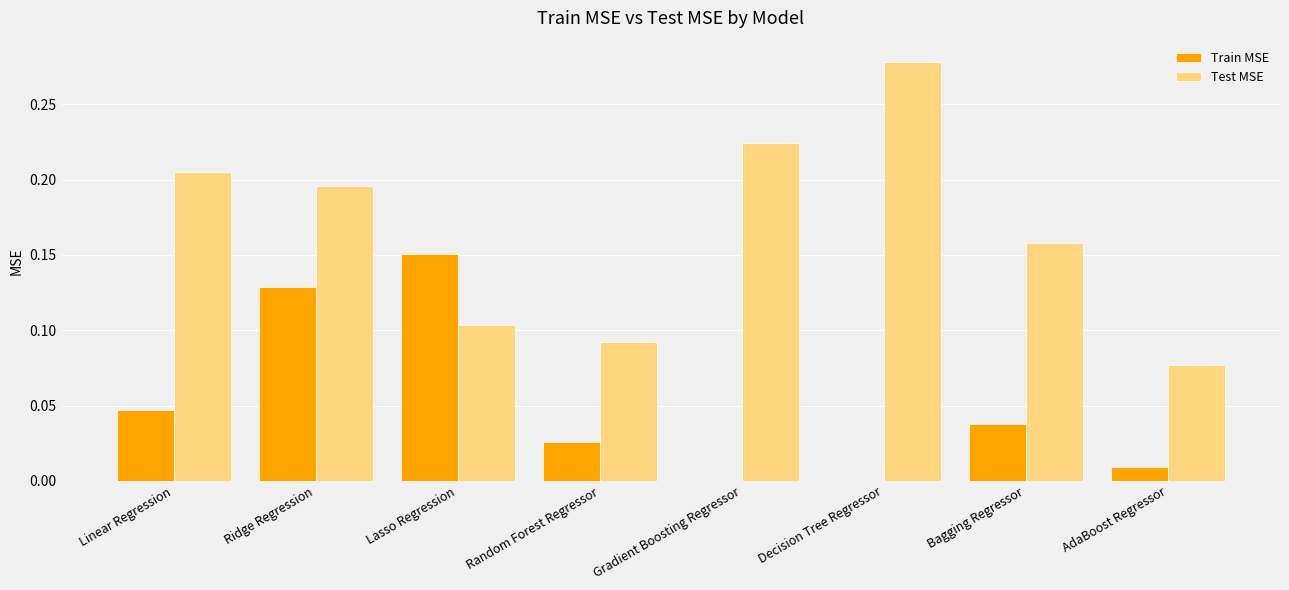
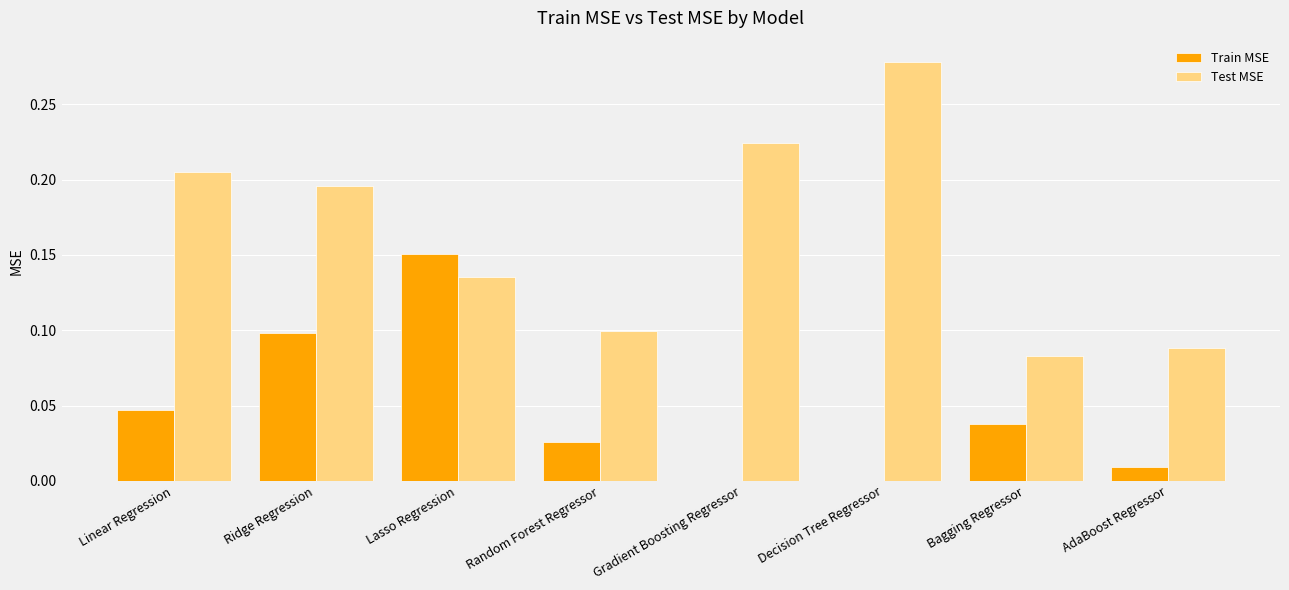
  {
    "Train MSE": {
      "Linear Regression": 0.047,
-     "Ridge Regression": 0.129,
+     "Ridge Regression": 0.098,
      "Lasso Regression": 0.151,
      "Random Forest Regressor": 0.026,
      "Decision Tree Regressor": 0.000,
      "Bagging Regressor": 0.038,
      "AdaBoost Regressor": 0.009
    },
    "Test MSE": {
      "Linear Regression": 0.205,
      "Ridge Regression": 0.196,
-     "Lasso Regression": 0.104,
-     "Random Forest Regressor": 0.092,
+     "Lasso Regression": 0.135,
+     "Random Forest Regressor": 0.099,
      "Gradient Boosting Regressor": 0.225,
      "Decision Tree Regressor": 0.278,
-     "Bagging Regressor": 0.158,
-     "AdaBoost Regressor": 0.077
+     "Bagging Regressor": 0.083,
+     "AdaBoost Regressor": 0.088
    }
  }
